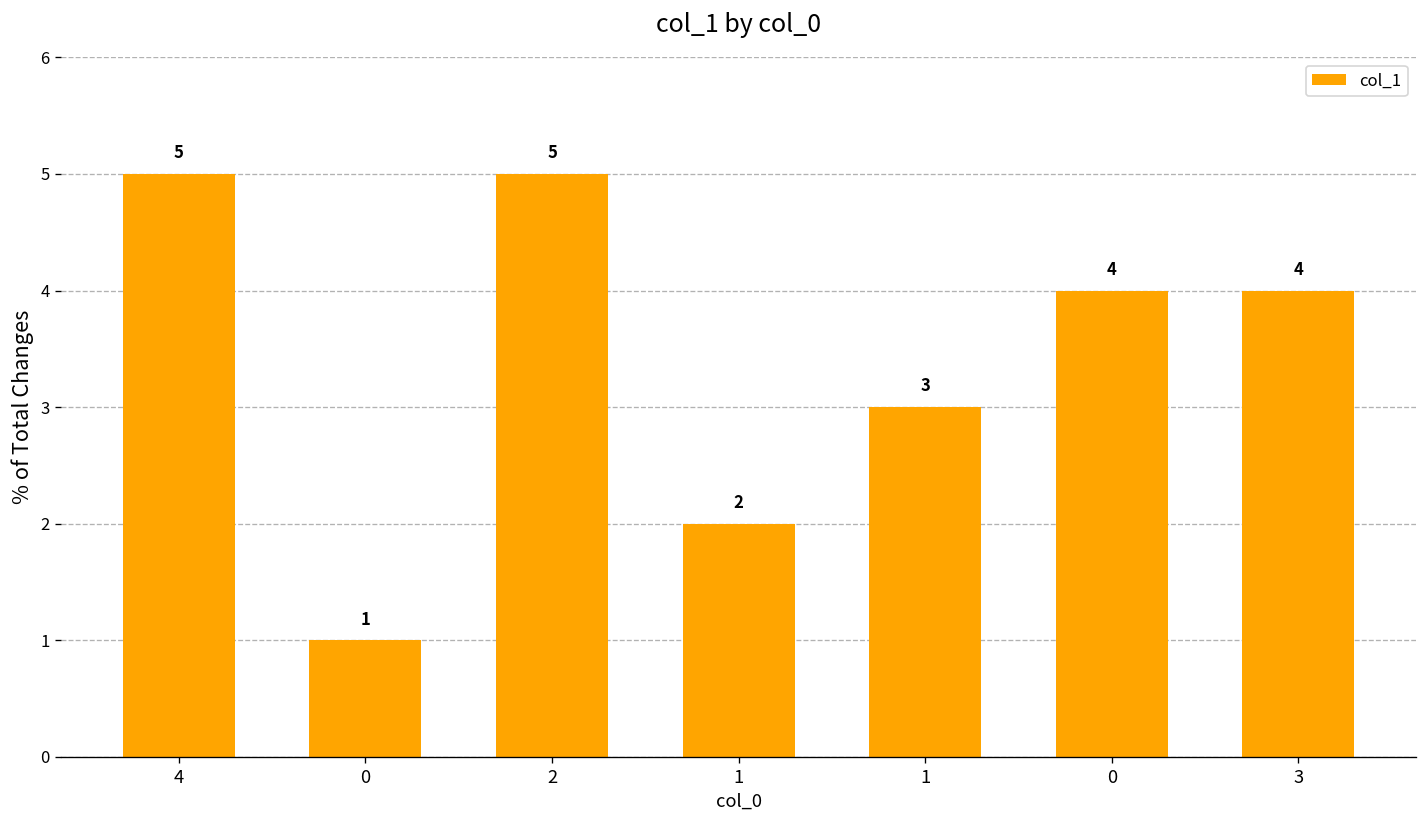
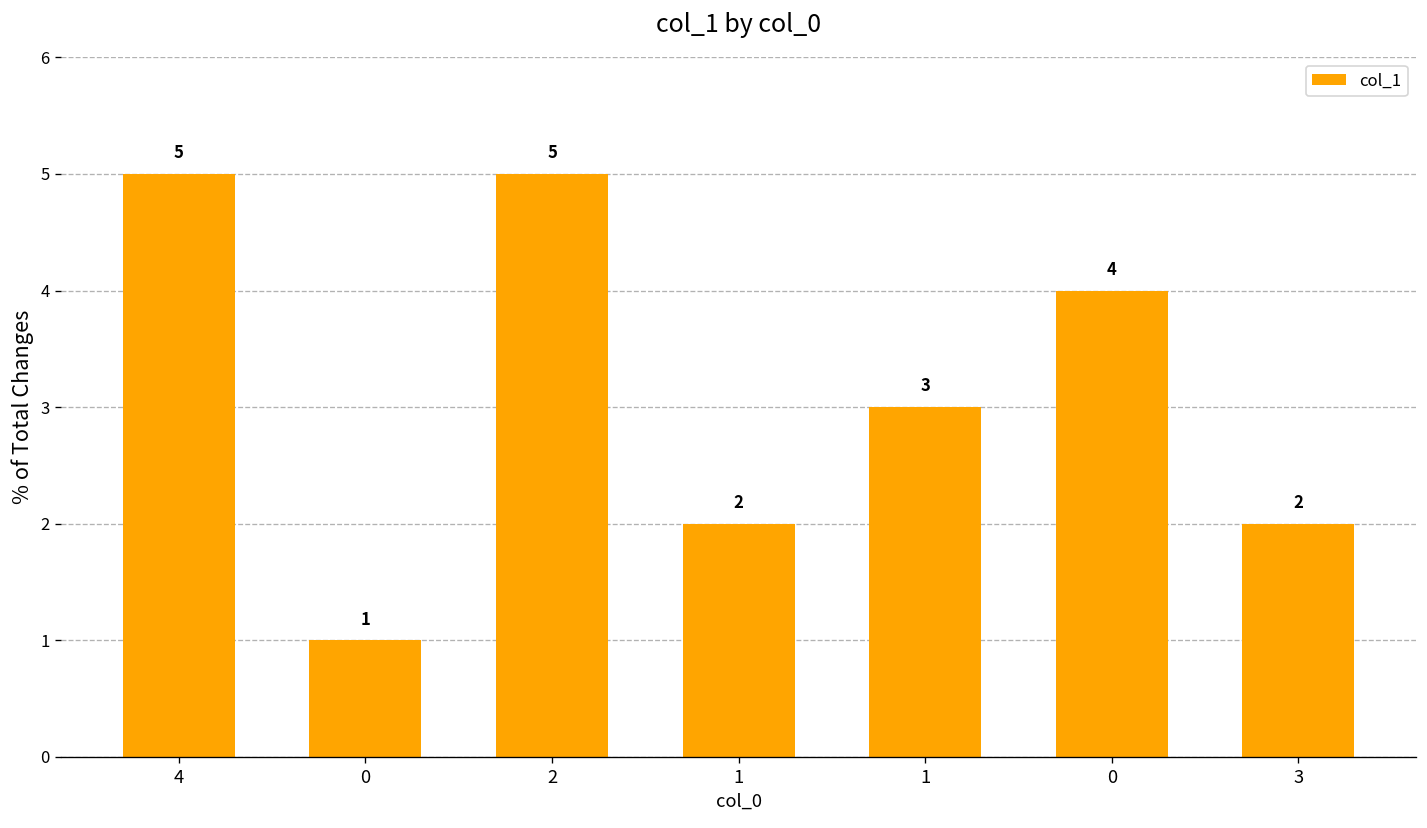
  {
    "4": 5,
    "2": 5,
-   "3": 4
+   "3": 2
  }
